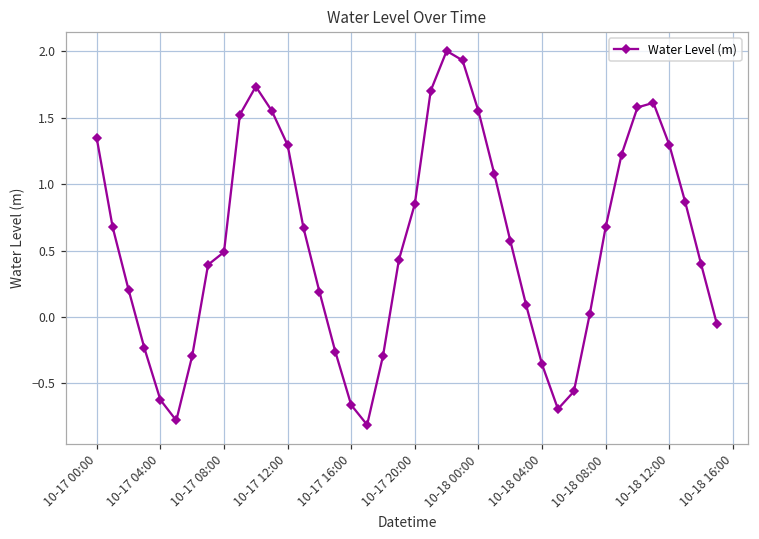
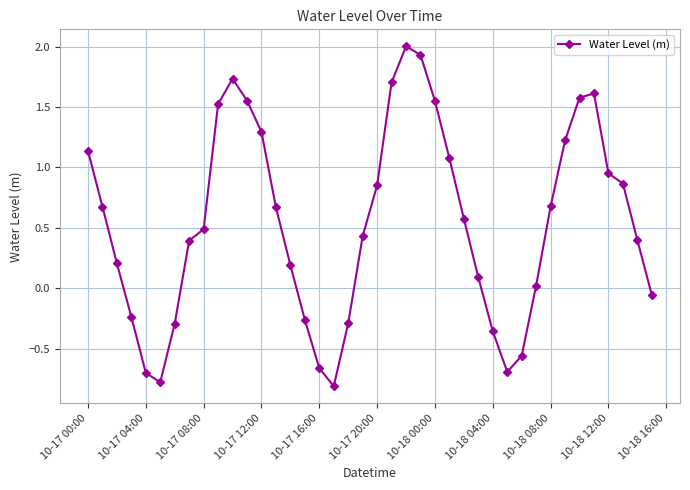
  {
-   "10-17 00:00": 1.35,
-   "10-17 04:00": -0.62,
+   "10-17 00:00": 1.14,
+   "10-17 04:00": -0.70,
    "10-17 08:00": 0.49,
    "10-17 12:00": 1.30,
    "10-17 16:00": -0.66,
    "10-17 20:00": 0.85,
    "10-18 00:00": 1.55,
    "10-18 04:00": -0.36,
    "10-18 08:00": 0.68,
-   "10-18 12:00": 1.30
+   "10-18 12:00": 0.95
  }
